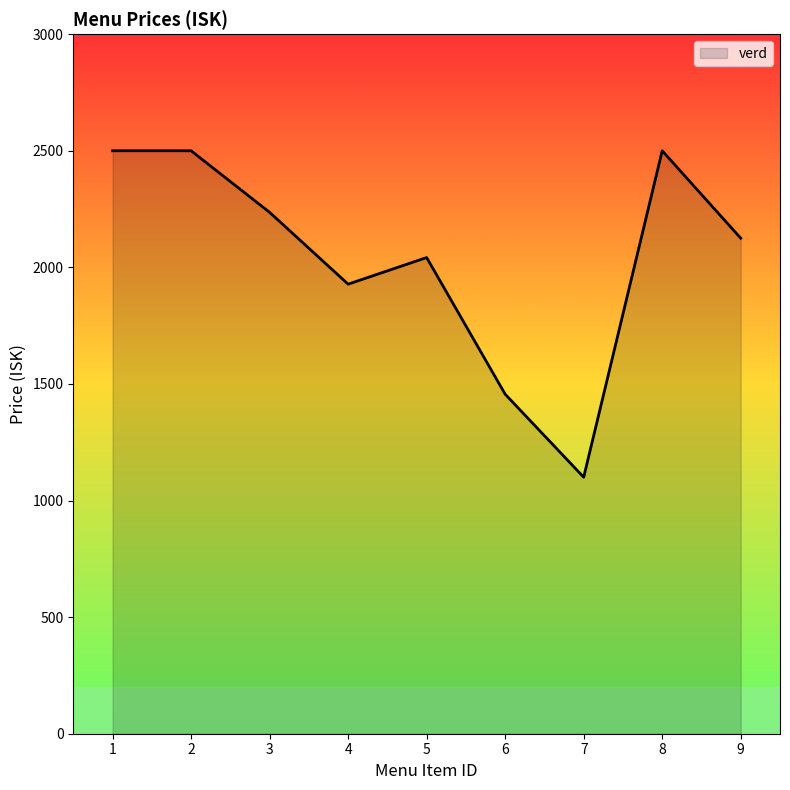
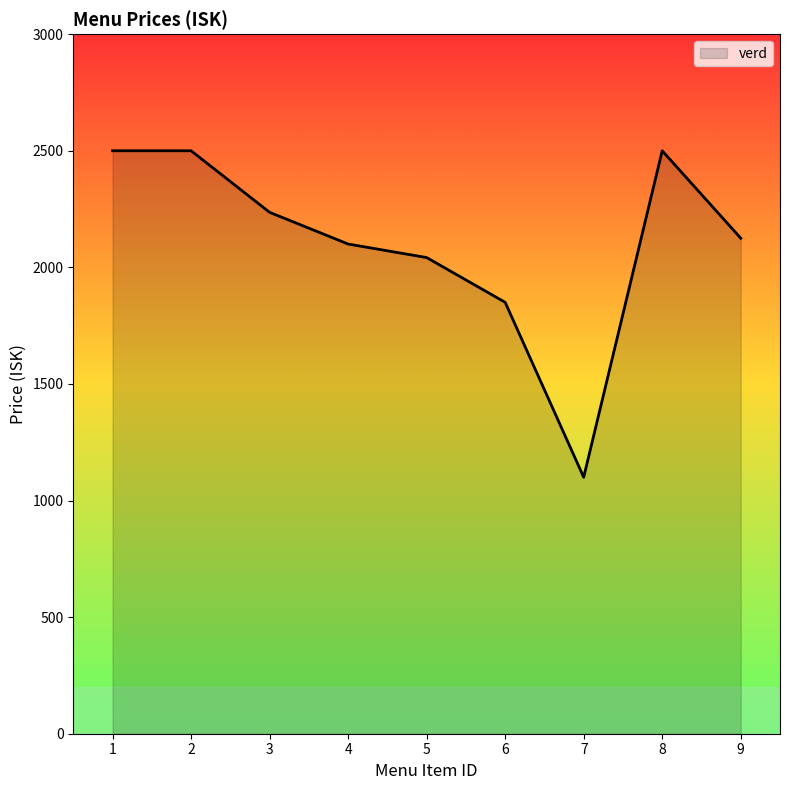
  {
    "1": 2500,
    "2": 2500,
    "3": 2240,
-   "4": 1930,
+   "4": 2100,
    "5": 2040,
-   "6": 1460,
+   "6": 1850,
    "7": 1100,
    "8": 2500,
    "9": 2130
  }
